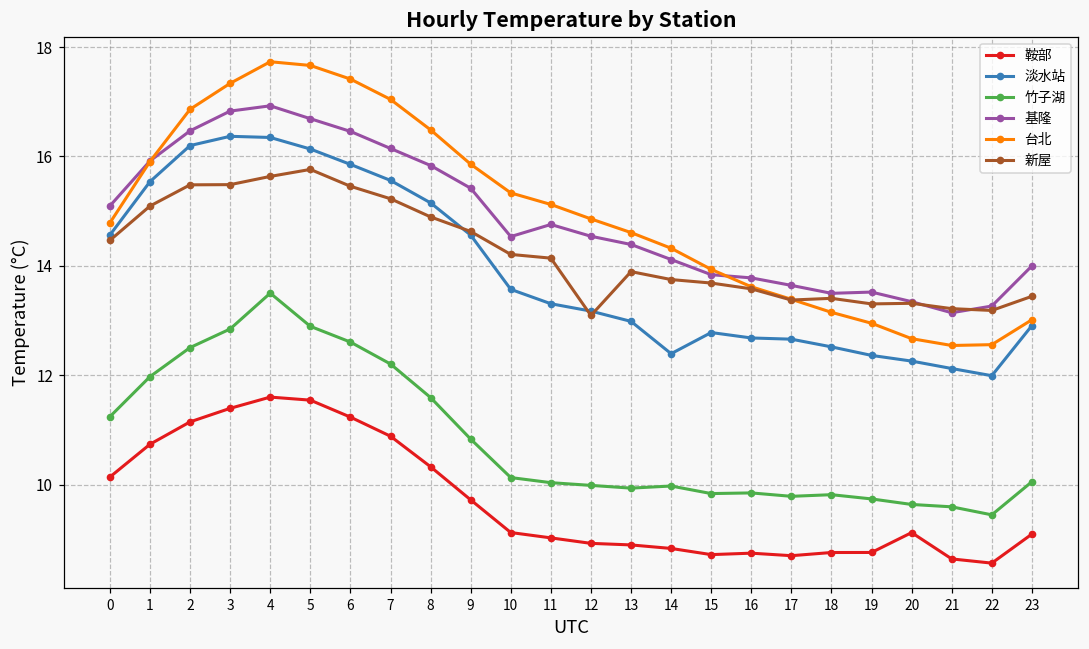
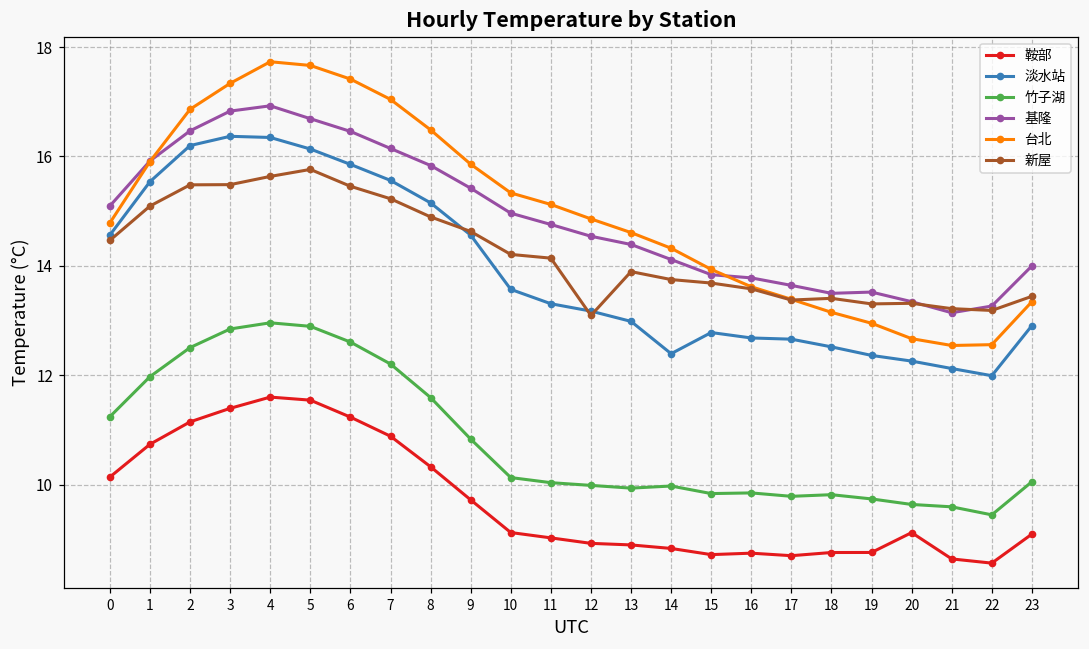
  {
    "鞍部": {
      "0": 10.1,
      "1": 10.7,
      "2": 11.1,
      "3": 11.4,
      "4": 11.6,
      "5": 11.5,
      "6": 11.2,
      "7": 10.9,
      "8": 10.3,
      "9": 9.7,
      "10": 9.1,
      "11": 9.0,
      "12": 8.9,
      "13": 8.9,
      "14": 8.8,
      "15": 8.7,
      "16": 8.7,
      "17": 8.7,
      "18": 8.8,
      "19": 8.8,
      "20": 9.1,
      "21": 8.6,
      "22": 8.6,
      "23": 9.1
    },
    "淡水站": {
      "0": 14.6,
      "1": 15.5,
      "2": 16.2,
      "3": 16.4,
      "4": 16.3,
      "5": 16.1,
      "6": 15.9,
      "7": 15.6,
      "8": 15.2,
      "9": 14.6,
      "10": 13.6,
      "11": 13.3,
      "12": 13.2,
      "13": 13.0,
      "14": 12.4,
      "15": 12.8,
      "16": 12.7,
      "17": 12.7,
      "18": 12.5,
      "19": 12.4,
      "20": 12.3,
      "21": 12.1,
      "22": 12.0,
      "23": 12.9
    },
    "竹子湖": {
      "0": 11.2,
      "1": 12.0,
      "2": 12.5,
      "3": 12.8,
-     "4": 13.5,
+     "4": 13.0,
      "5": 12.9,
      "6": 12.6,
      "7": 12.2,
      "8": 11.6,
      "9": 10.8,
      "10": 10.1,
      "11": 10.0,
      "12": 10.0,
      "13": 9.9,
      "14": 10.0,
      "15": 9.8,
      "16": 9.8,
      "17": 9.8,
      "18": 9.8,
      "19": 9.7,
      "20": 9.6,
      "21": 9.6,
      "22": 9.4,
      "23": 10.1
    },
    "基隆": {
      "0": 15.1,
      "2": 16.5,
      "3": 16.8,
      "4": 16.9,
      "5": 16.7,
      "6": 16.5,
      "7": 16.1,
      "8": 15.8,
      "9": 15.4,
-     "10": 14.5,
+     "10": 15.0,
      "11": 14.8,
      "12": 14.5,
      "13": 14.4,
      "14": 14.1,
      "15": 13.8,
      "16": 13.8,
      "17": 13.6,
      "18": 13.5,
      "19": 13.5,
      "21": 13.1,
      "22": 13.3,
      "23": 14.0
    },
    "台北": {
      "0": 14.8,
      "2": 16.9,
      "3": 17.3,
      "4": 17.7,
      "5": 17.7,
      "6": 17.4,
      "7": 17.0,
      "8": 16.5,
      "9": 15.9,
      "10": 15.3,
      "11": 15.1,
      "12": 14.9,
      "13": 14.6,
      "14": 14.3,
      "15": 13.9,
      "18": 13.2,
      "19": 13.0,
      "20": 12.7,
      "21": 12.5,
      "22": 12.6,
-     "23": 13.0
+     "23": 13.3
    },
    "新屋": {
      "0": 14.5,
      "1": 15.1,
      "2": 15.5,
      "3": 15.5,
      "4": 15.6,
      "5": 15.8,
      "6": 15.5,
      "7": 15.2,
      "8": 14.9,
      "9": 14.6,
      "10": 14.2,
      "11": 14.1,
      "12": 13.1,
      "13": 13.9,
      "14": 13.7,
      "15": 13.7,
      "18": 13.4,
      "19": 13.3,
      "21": 13.2,
      "22": 13.2,
      "23": 13.4
    }
  }
